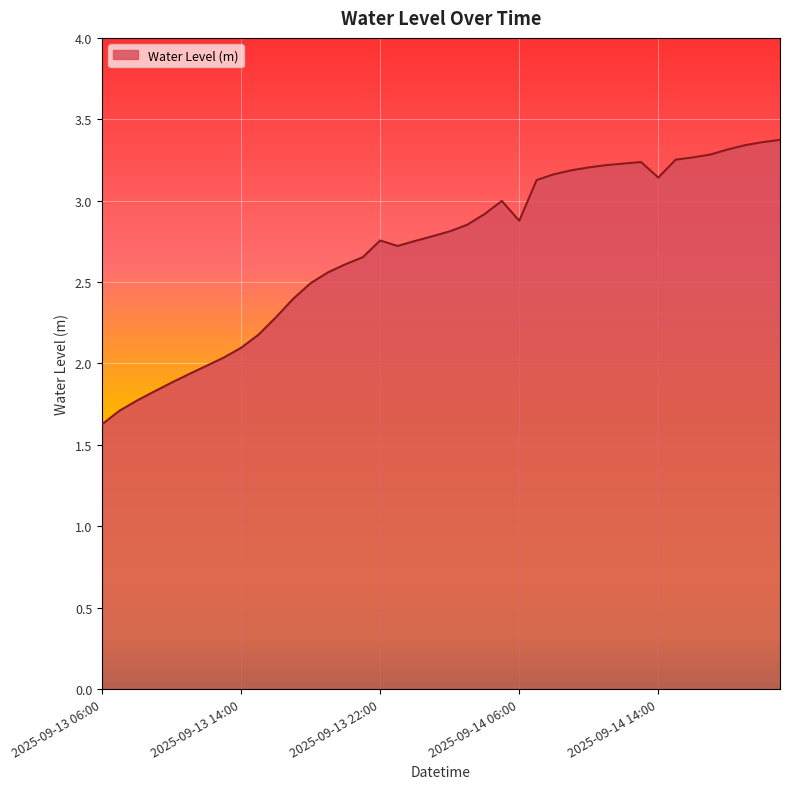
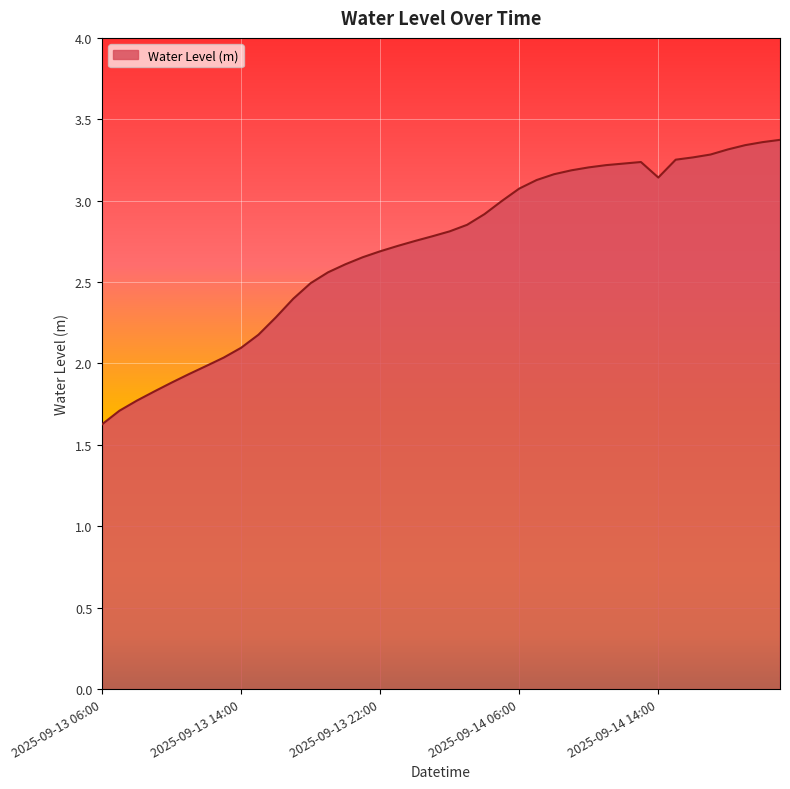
  {
    "2025-09-13 06:00": 1.63,
    "2025-09-13 14:00": 2.10,
-   "2025-09-13 22:00": 2.76,
-   "2025-09-14 06:00": 2.88,
+   "2025-09-13 22:00": 2.69,
+   "2025-09-14 06:00": 3.07,
    "2025-09-14 14:00": 3.14
  }
